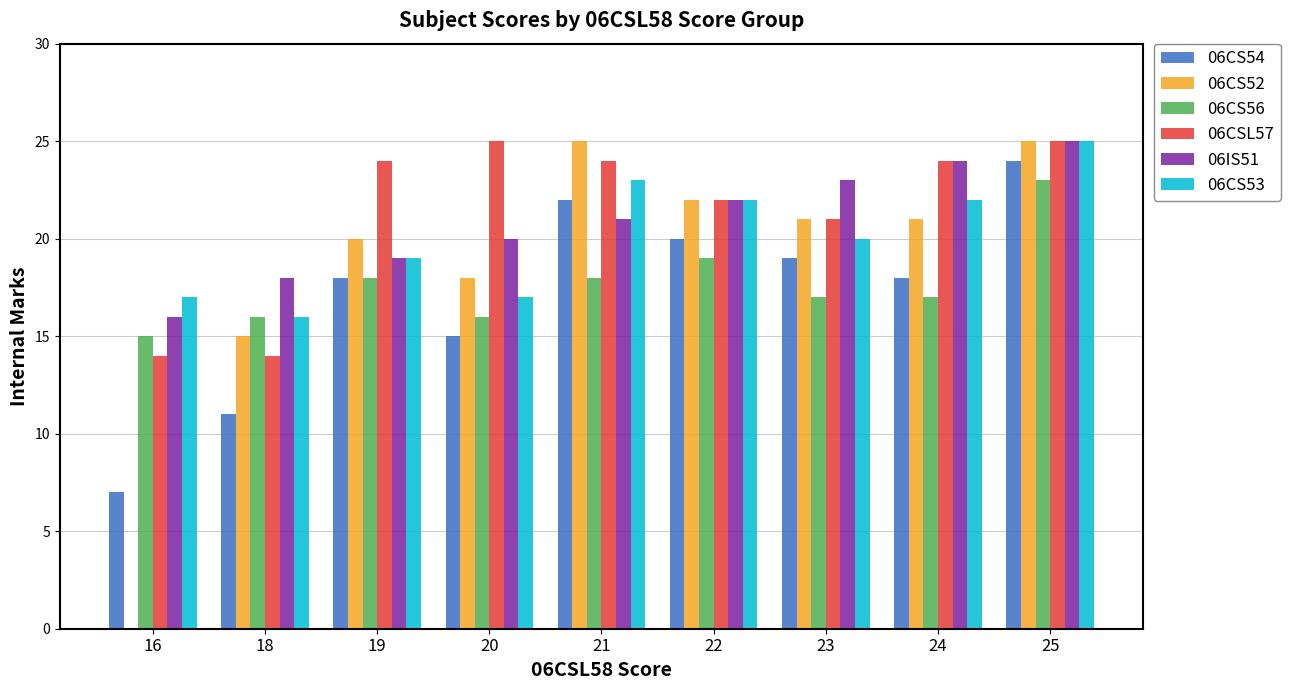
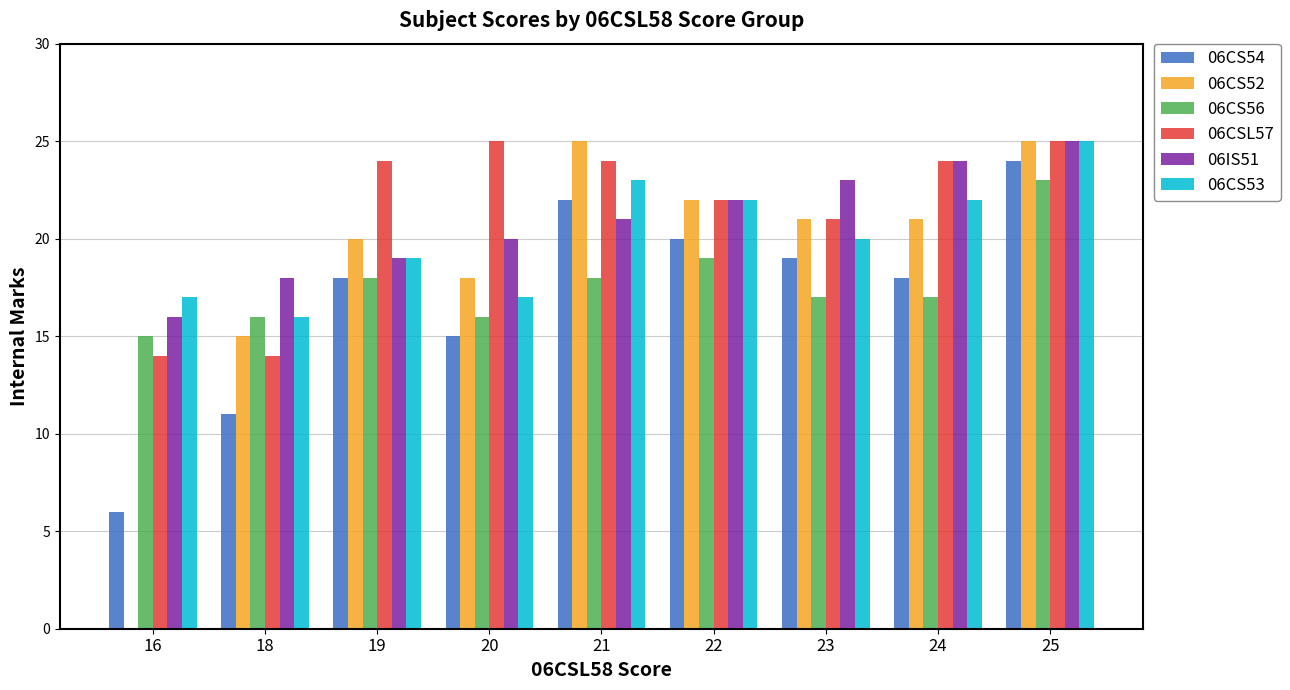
  {
    "06CS54": {
-     "16": 7,
+     "16": 6,
      "18": 11,
      "19": 18,
      "20": 15,
      "21": 22,
      "22": 20,
      "23": 19,
      "24": 18,
      "25": 24
    },
    "06CS52": {
      "16": 0,
      "18": 15,
      "19": 20,
      "20": 18,
      "21": 25,
      "22": 22,
      "23": 21,
      "24": 21,
      "25": 25
    },
    "06CS56": {
      "16": 15,
      "18": 16,
      "19": 18,
      "20": 16,
      "21": 18,
      "22": 19,
      "23": 17,
      "24": 17,
      "25": 23
    },
    "06CSL57": {
      "16": 14,
      "18": 14,
      "19": 24,
      "20": 25,
      "21": 24,
      "22": 22,
      "23": 21,
      "24": 24,
      "25": 25
    },
    "06IS51": {
      "16": 16,
      "18": 18,
      "19": 19,
      "20": 20,
      "21": 21,
      "22": 22,
      "23": 23,
      "24": 24,
      "25": 25
    },
    "06CS53": {
      "16": 17,
      "18": 16,
      "19": 19,
      "20": 17,
      "21": 23,
      "22": 22,
      "23": 20,
      "24": 22,
      "25": 25
    }
  }
